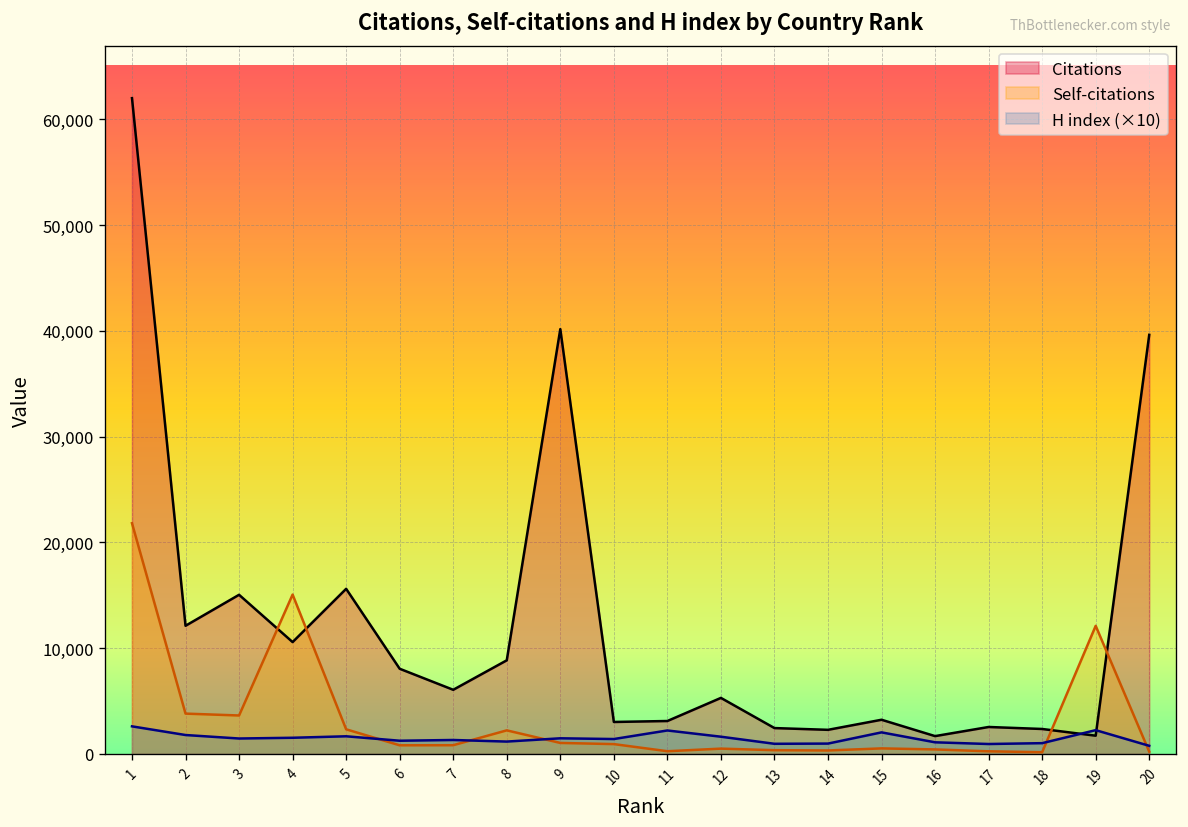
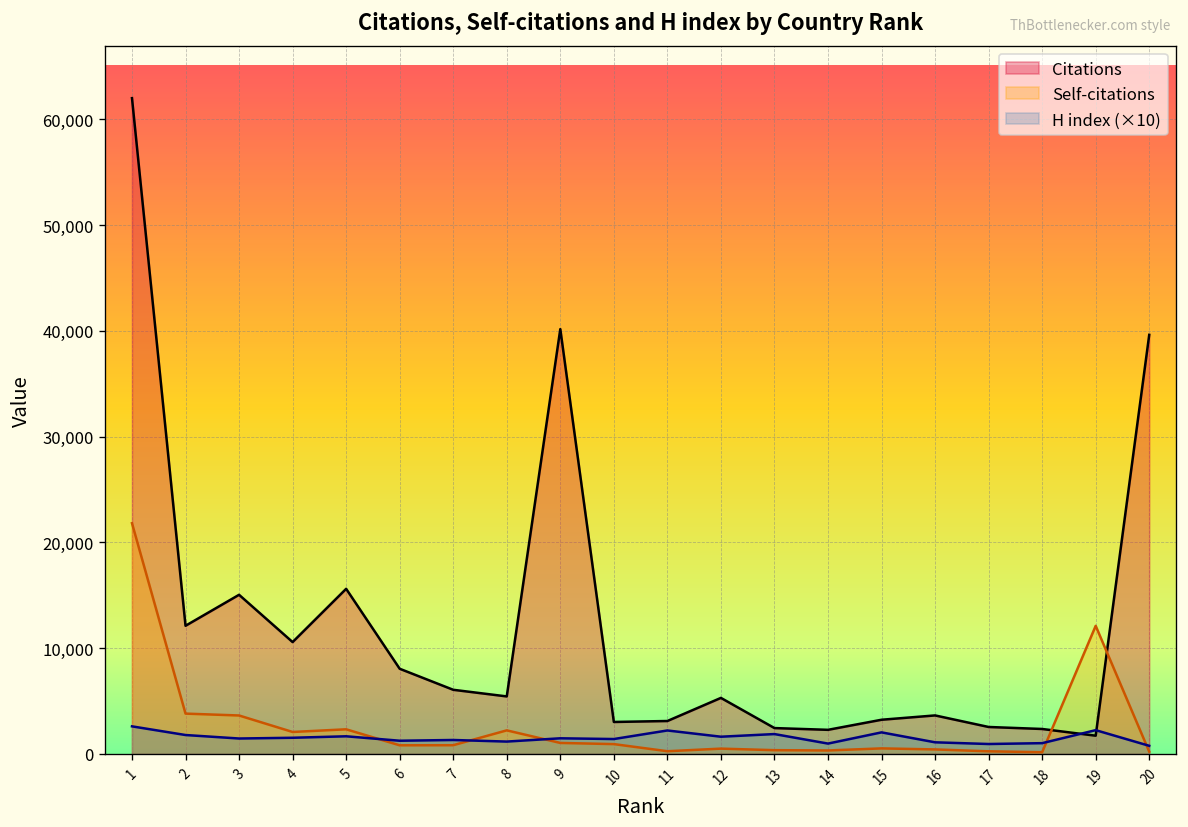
  {
    "Citations": {
      "1": "62,000",
      "2": "12,000",
      "3": "15,000",
      "4": "11,000",
      "5": "16,000",
      "6": "8,000",
      "7": "6,000",
-     "8": "9,000",
+     "8": "5,000",
      "9": "40,000",
      "10": "3,000",
      "11": "3,000",
      "12": "5,000",
      "13": "2,000",
      "14": "2,000",
      "15": "3,000",
-     "16": "2,000",
+     "16": "4,000",
      "17": "3,000",
      "18": "2,000",
      "19": "2,000",
      "20": "40,000"
    },
    "Self-citations": {
      "1": "22,000",
      "2": "4,000",
      "3": "4,000",
-     "4": "15,000",
+     "4": "2,000",
      "5": "2,000",
      "6": "1,000",
      "7": "1,000",
      "8": "2,000",
      "9": "1,000",
      "10": "1,000",
      "11": "0",
      "12": "1,000",
      "13": "0",
      "14": "0",
      "15": "1,000",
      "16": "0",
      "17": "0",
      "18": "0",
      "19": "12,000",
      "20": "0"
    },
    "H index (×10)": {
      "1": "3,000",
      "2": "2,000",
      "3": "1,000",
      "4": "2,000",
      "5": "2,000",
      "6": "1,000",
      "7": "1,000",
      "8": "1,000",
      "9": "1,000",
      "10": "1,000",
      "11": "2,000",
      "12": "2,000",
-     "13": "1,000",
+     "13": "2,000",
      "14": "1,000",
      "15": "2,000",
      "16": "1,000",
      "17": "1,000",
      "18": "1,000",
      "19": "2,000",
      "20": "1,000"
    }
  }
